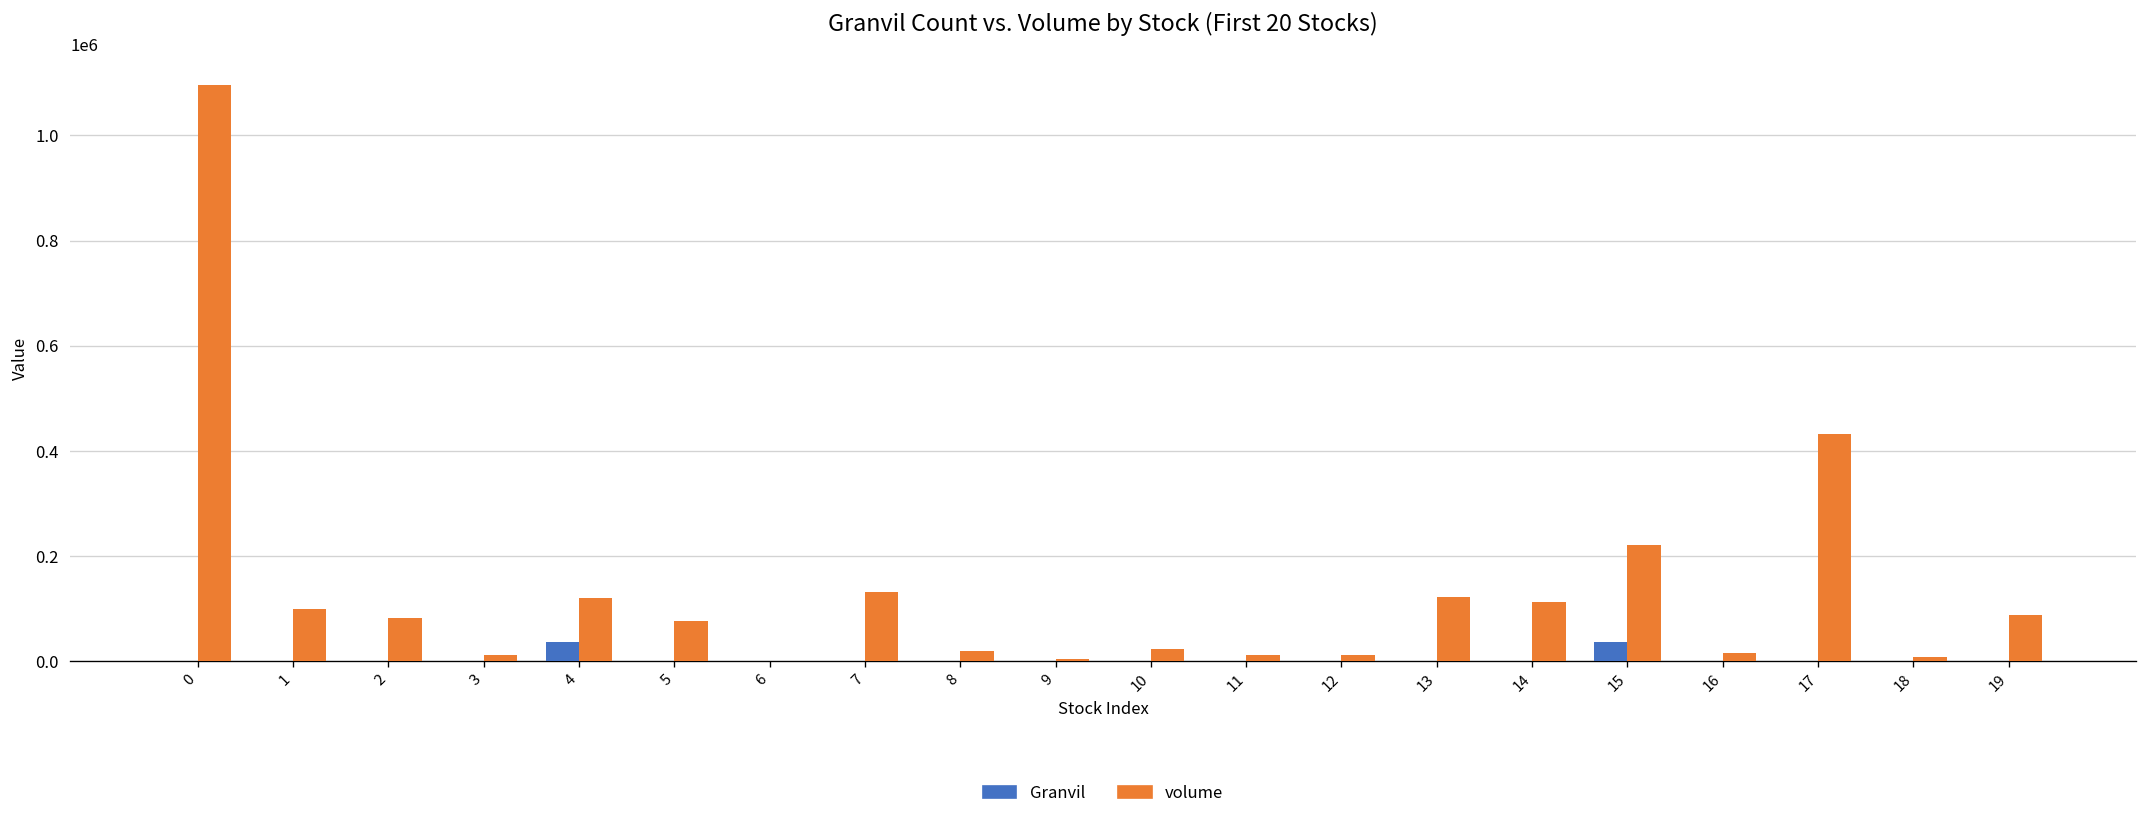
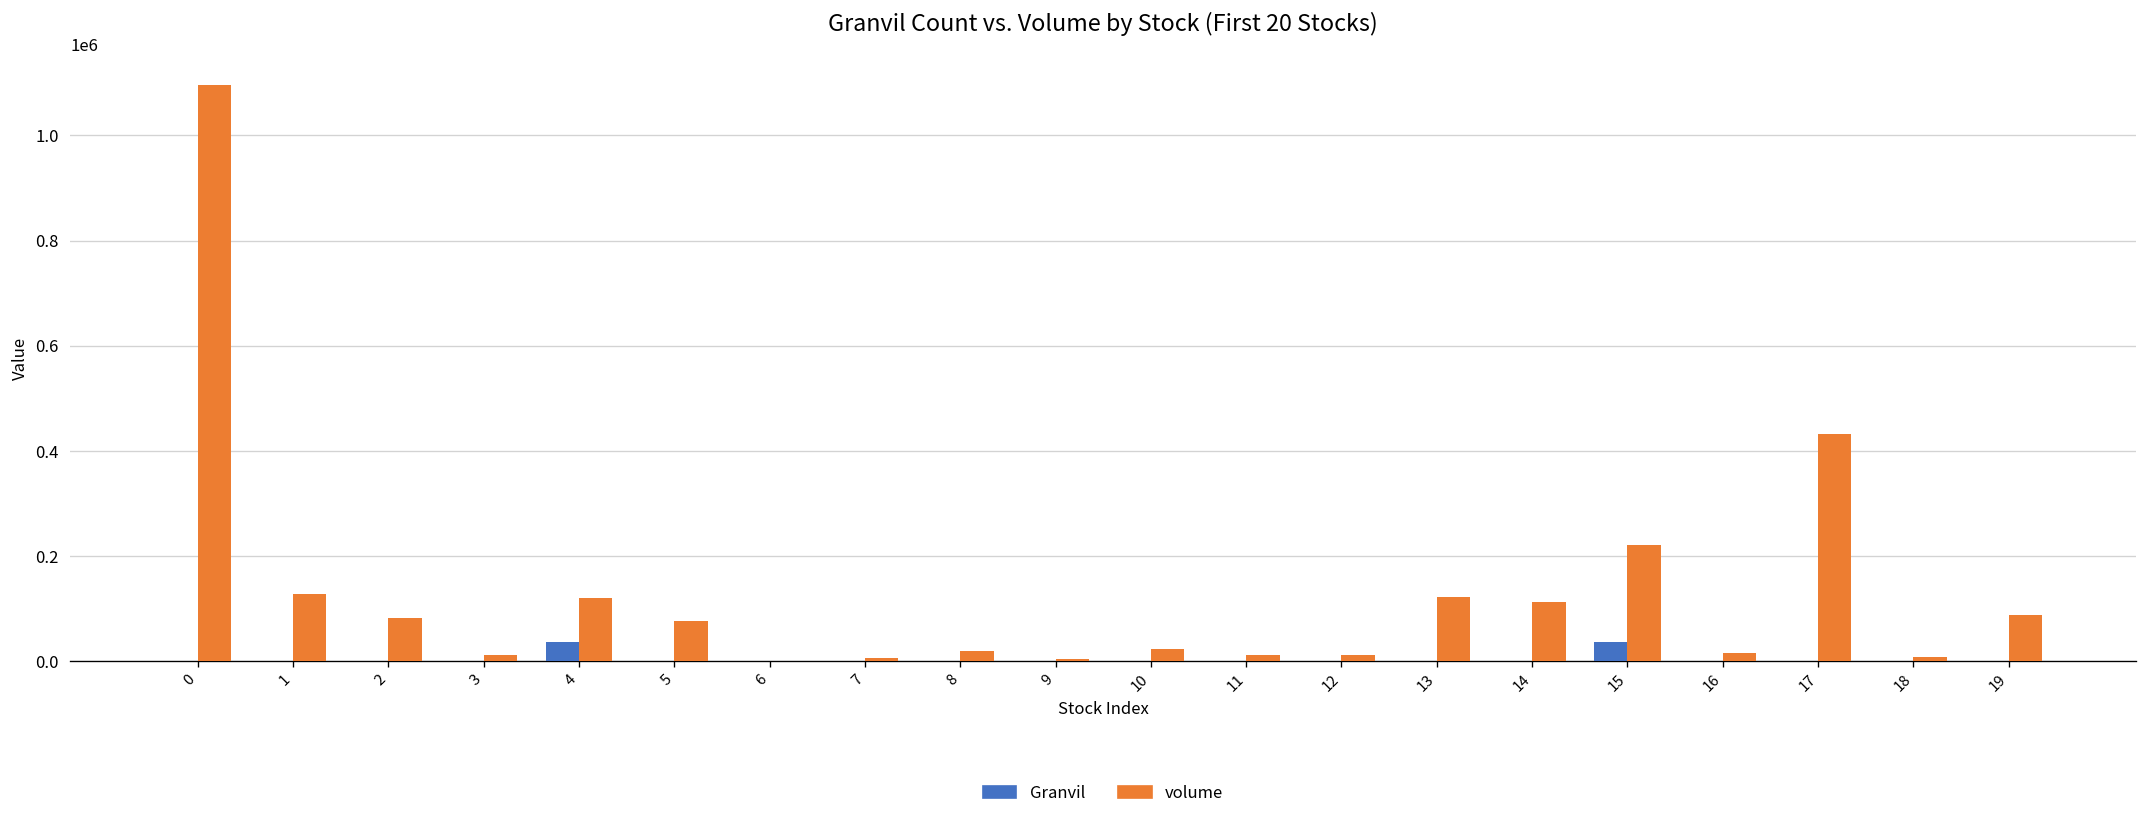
  {
    "Granvil": {
      "1": 0,
      "2": 0,
      "3": 0,
      "4": 30000,
      "6": 0,
      "7": 0,
      "8": 0,
      "9": 0,
      "10": 0,
      "11": 0,
      "12": 0,
      "13": 0,
      "14": 0,
      "15": 40000,
      "17": 0,
      "18": 0,
      "19": 0
    },
    "volume": {
      "0": 1100000,
-     "1": 100000,
+     "1": 130000,
      "2": 80000,
      "3": 10000,
      "4": 120000,
      "5": 70000,
-     "7": 130000,
+     "7": 0,
      "8": 20000,
      "10": 20000,
      "11": 10000,
      "12": 10000,
      "13": 120000,
      "14": 110000,
      "15": 220000,
      "16": 10000,
      "17": 430000,
      "18": 10000,
      "19": 90000
    }
  }
